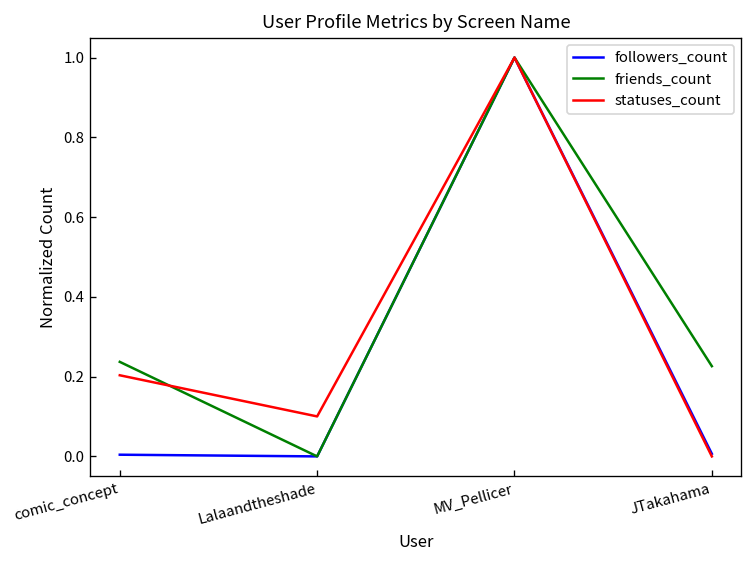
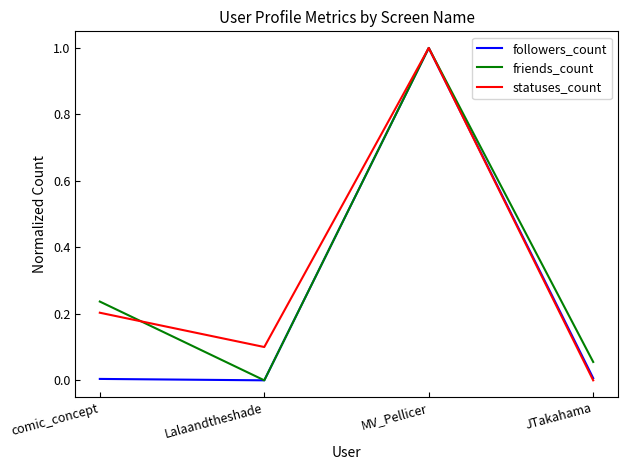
  {
    "followers_count": {
      "comic_concept": 0.00
    },
    "friends_count": {
      "comic_concept": 0.24,
-     "JTakahama": 0.23
+     "JTakahama": 0.06
    },
    "statuses_count": {
      "comic_concept": 0.20,
      "Lalaandtheshade": 0.10
    }
  }
